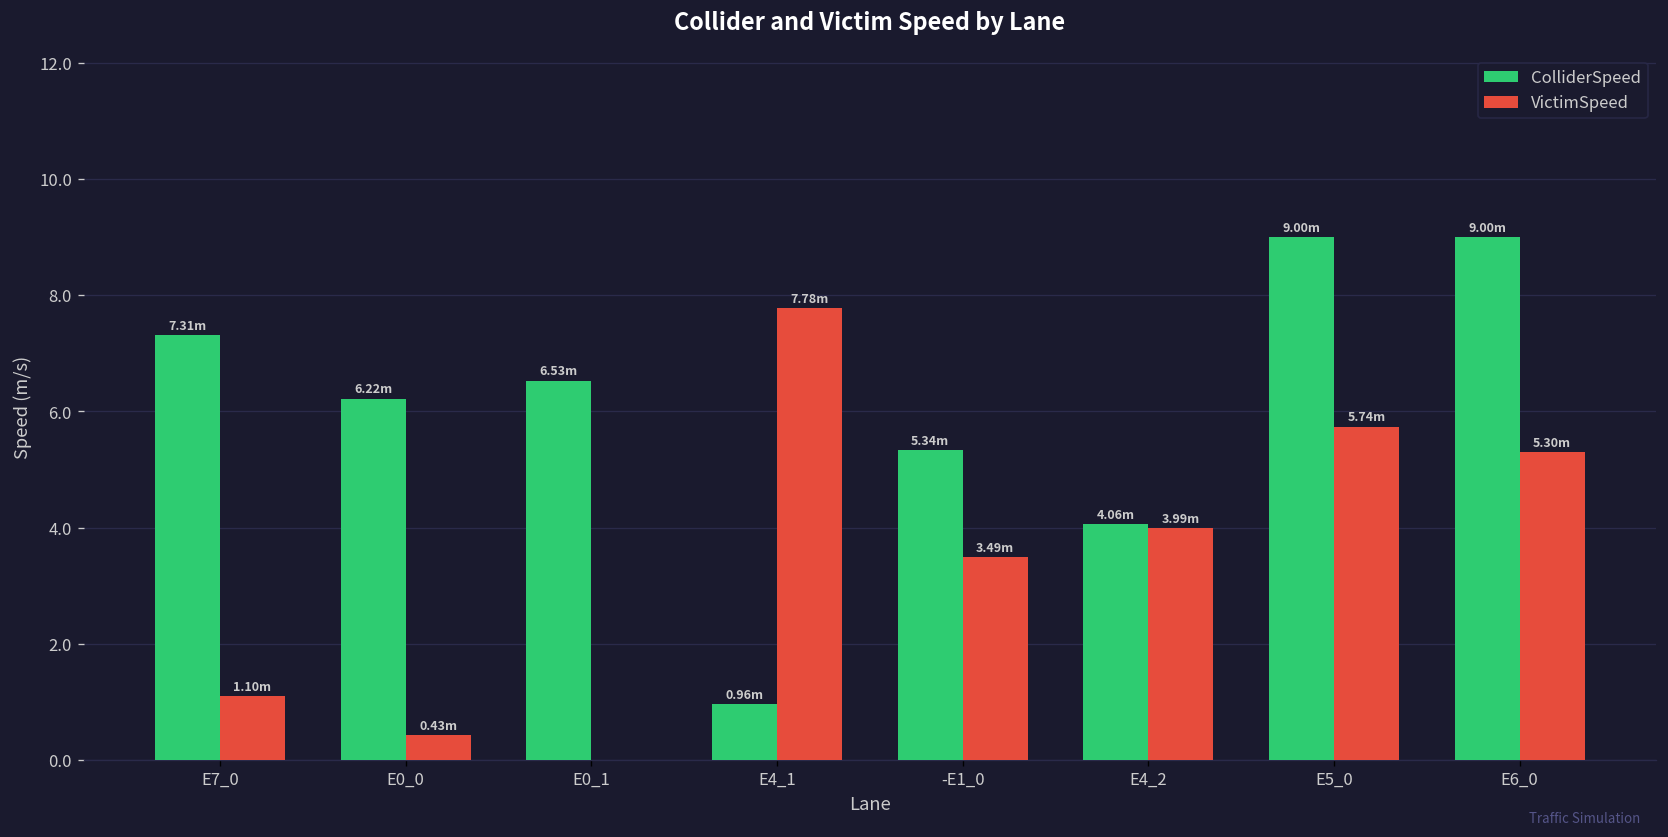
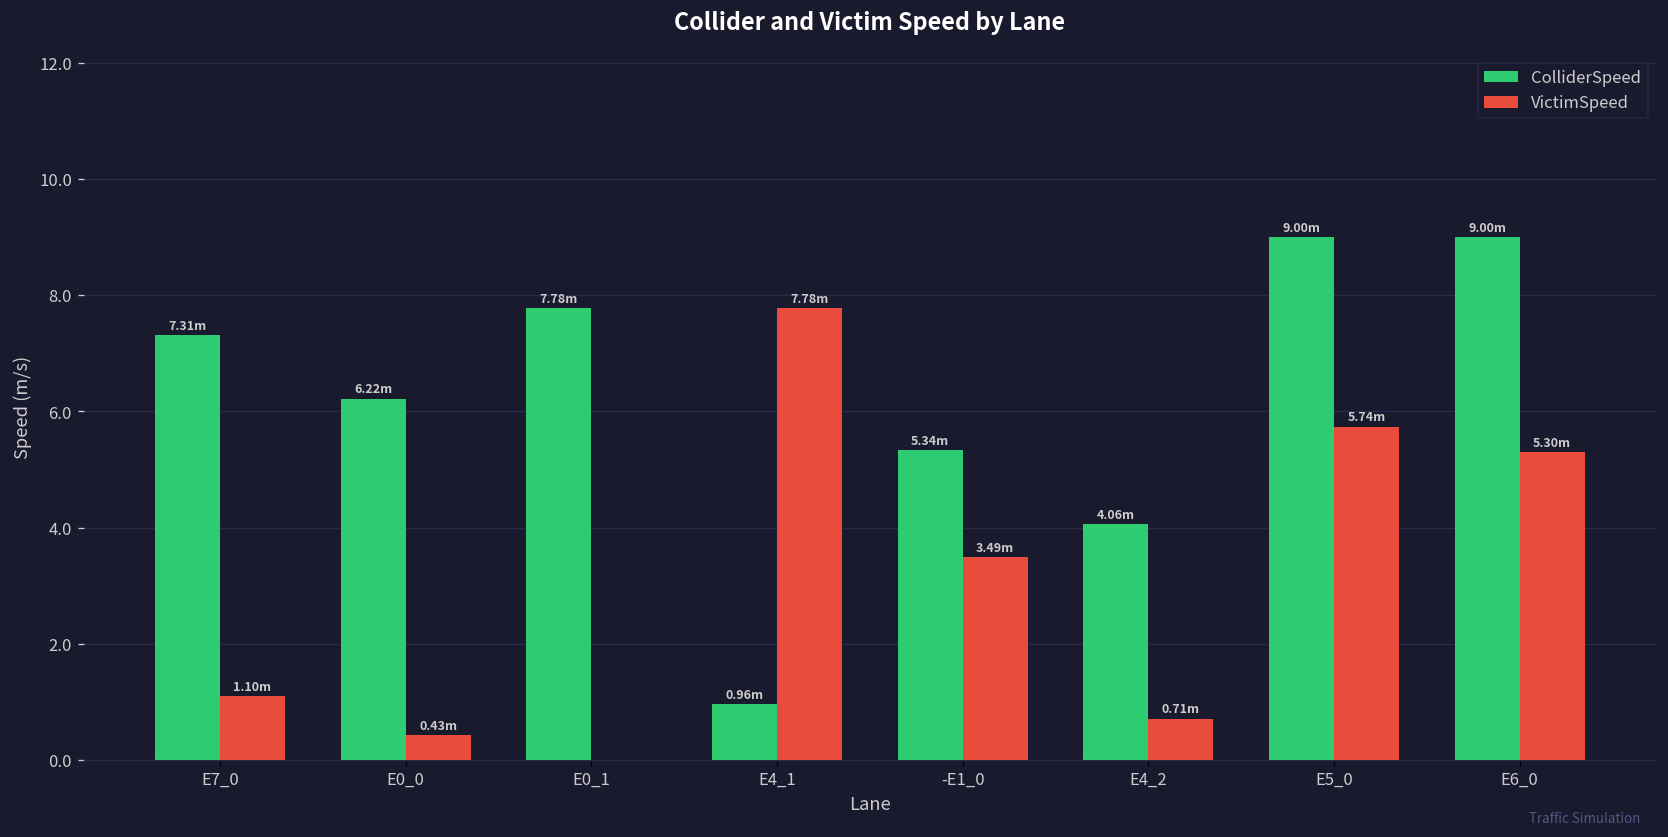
  {
    "ColliderSpeed": {
      "E7_0": "7.31m",
      "E0_0": "6.22m",
-     "E0_1": "6.53m",
+     "E0_1": "7.78m",
      "E4_1": "0.96m",
      "-E1_0": "5.34m",
      "E4_2": "4.06m",
      "E5_0": "9.00m",
      "E6_0": "9.00m"
    },
    "VictimSpeed": {
      "E7_0": "1.10m",
      "E0_0": "0.43m",
      "E4_1": "7.78m",
      "-E1_0": "3.49m",
-     "E4_2": "3.99m",
+     "E4_2": "0.71m",
      "E5_0": "5.74m",
      "E6_0": "5.30m"
    }
  }
